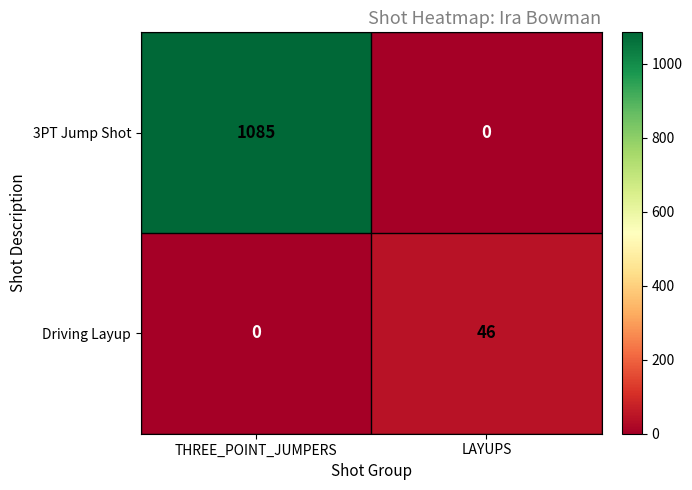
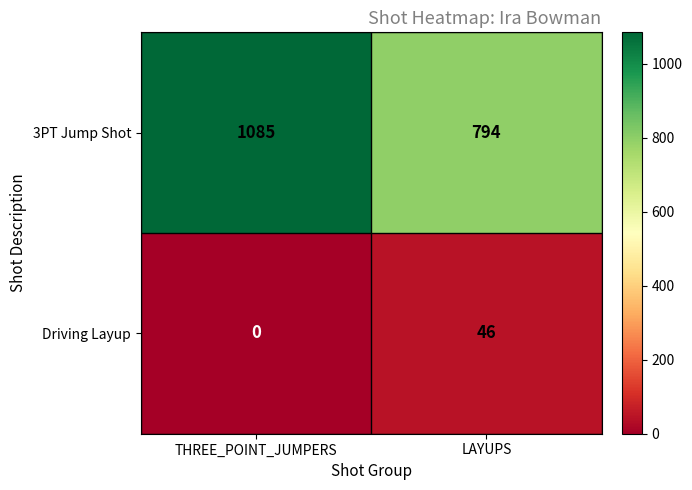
  {
    "3PT Jump Shot": {
      "THREE_POINT_JUMPERS": 1085,
-     "LAYUPS": 0
+     "LAYUPS": 794
    },
    "Driving Layup": {
      "THREE_POINT_JUMPERS": 0,
      "LAYUPS": 46
    }
  }
